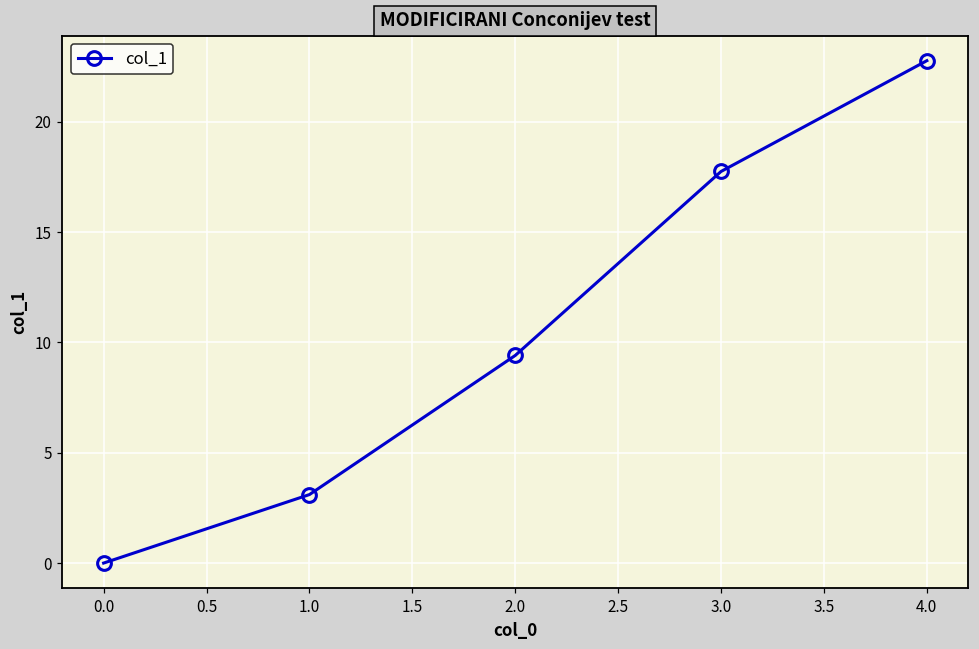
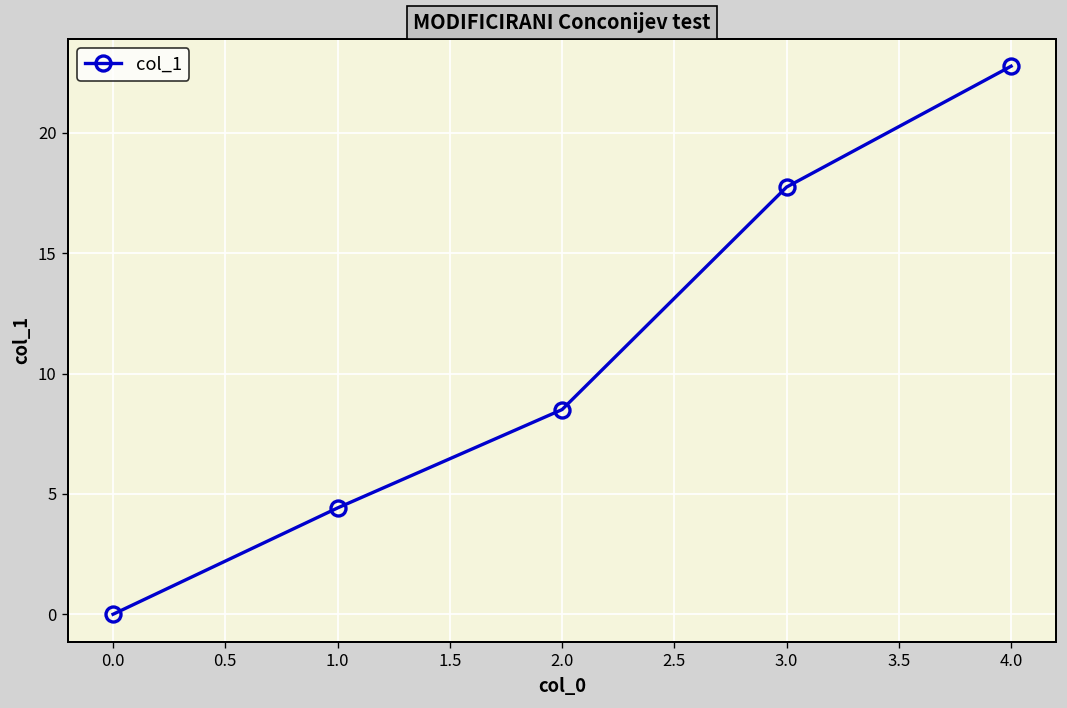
  {
    "0.0": 0.0,
-   "1.0": 3.1,
-   "2.0": 9.4,
+   "1.0": 4.4,
+   "2.0": 8.5,
    "3.0": 17.8,
    "4.0": 22.8
  }
